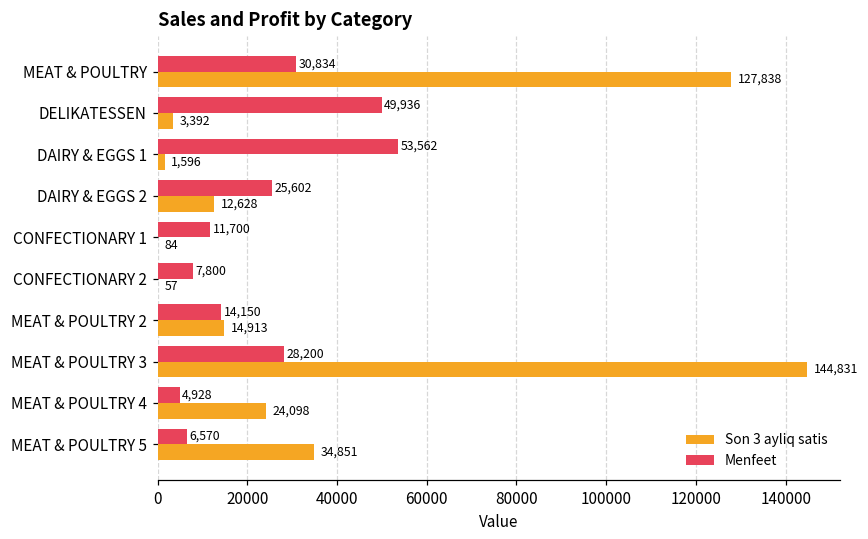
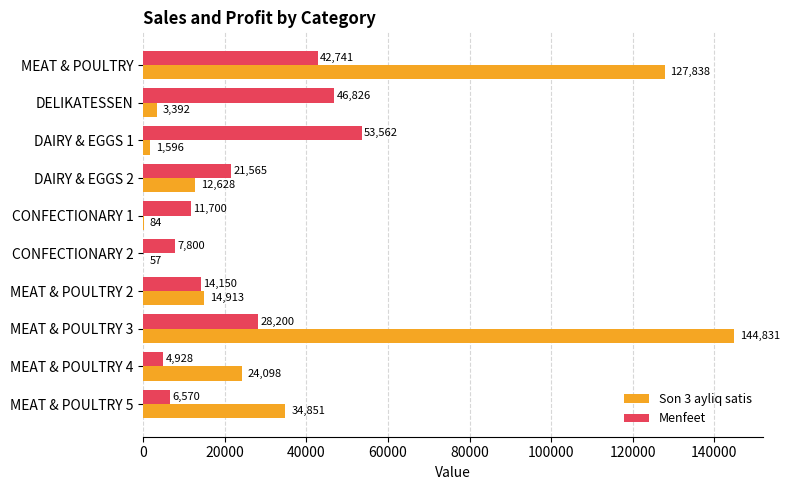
  {
    "Son 3 ayliq satis": {
      "MEAT & POULTRY": "127,838",
      "DELIKATESSEN": "3,392",
      "DAIRY & EGGS 1": "1,596",
      "DAIRY & EGGS 2": "12,628",
      "CONFECTIONARY 1": "84",
      "CONFECTIONARY 2": "57",
      "MEAT & POULTRY 2": "14,913",
      "MEAT & POULTRY 3": "144,831",
      "MEAT & POULTRY 4": "24,098",
      "MEAT & POULTRY 5": "34,851"
    },
    "Menfeet": {
-     "MEAT & POULTRY": "30,834",
-     "DELIKATESSEN": "49,936",
+     "MEAT & POULTRY": "42,741",
+     "DELIKATESSEN": "46,826",
      "DAIRY & EGGS 1": "53,562",
-     "DAIRY & EGGS 2": "25,602",
+     "DAIRY & EGGS 2": "21,565",
      "CONFECTIONARY 1": "11,700",
      "CONFECTIONARY 2": "7,800",
      "MEAT & POULTRY 2": "14,150",
      "MEAT & POULTRY 3": "28,200",
      "MEAT & POULTRY 4": "4,928",
      "MEAT & POULTRY 5": "6,570"
    }
  }
